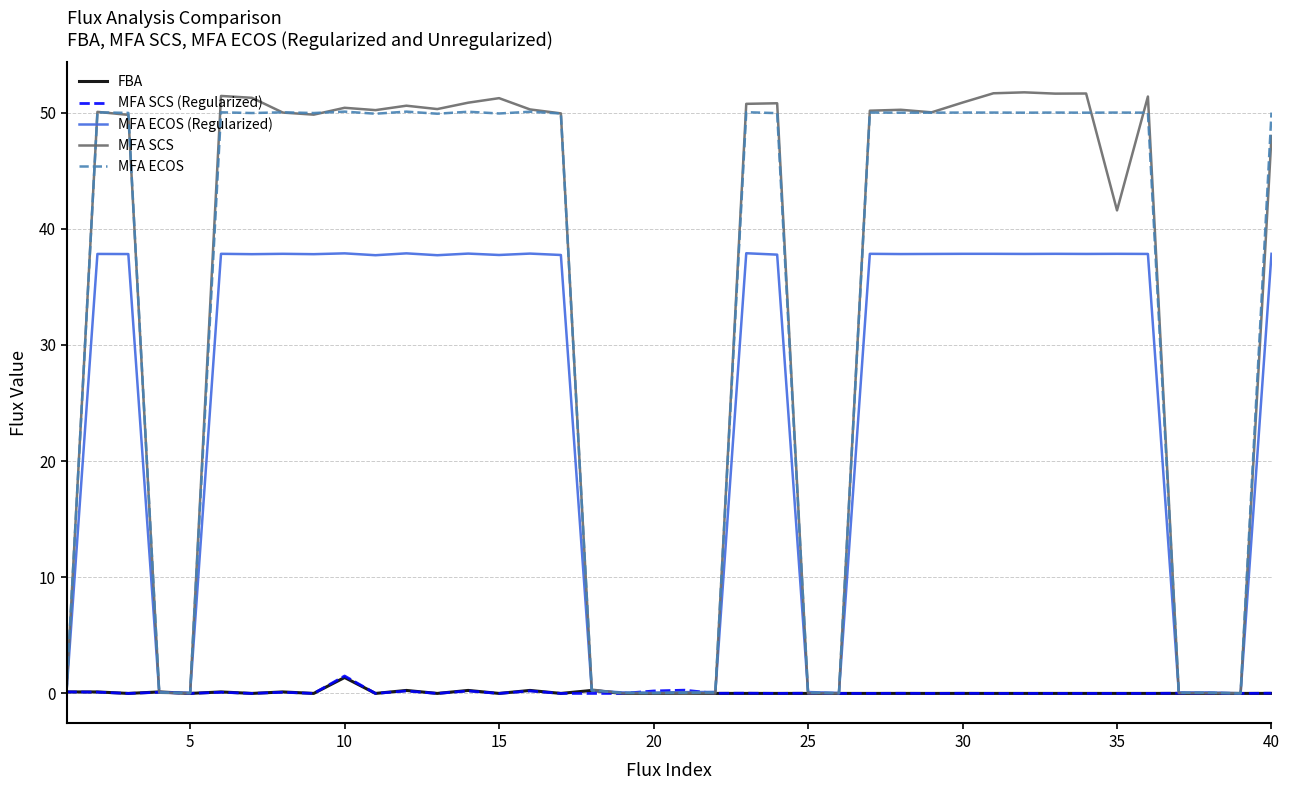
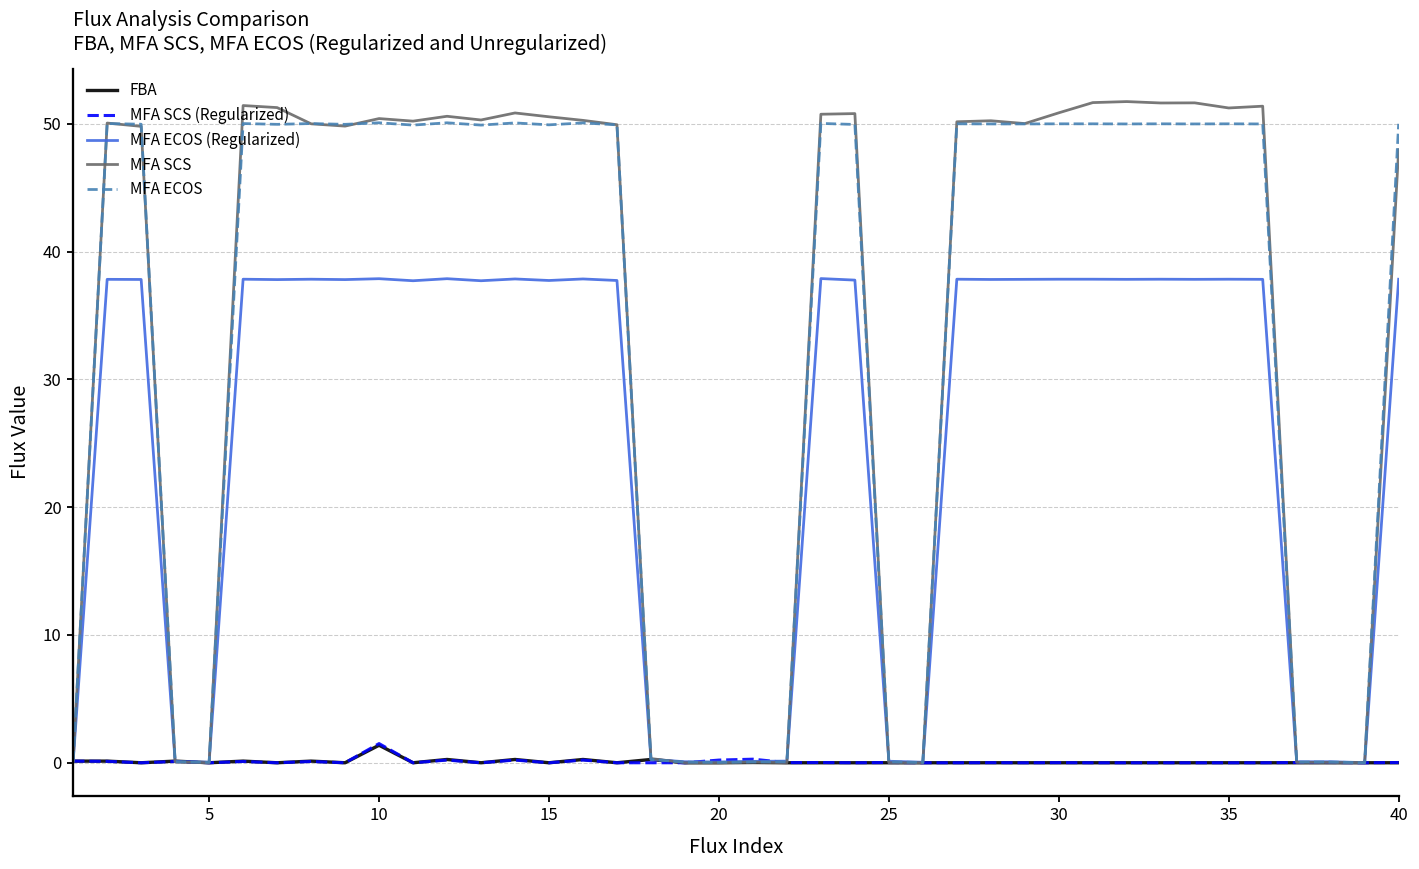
  {
    "MFA SCS": {
      "10": 50.4,
-     "15": 51.2,
+     "15": 50.6,
      "30": 50.9,
-     "35": 41.6,
+     "35": 51.2,
      "40": 48.0
    }
  }
